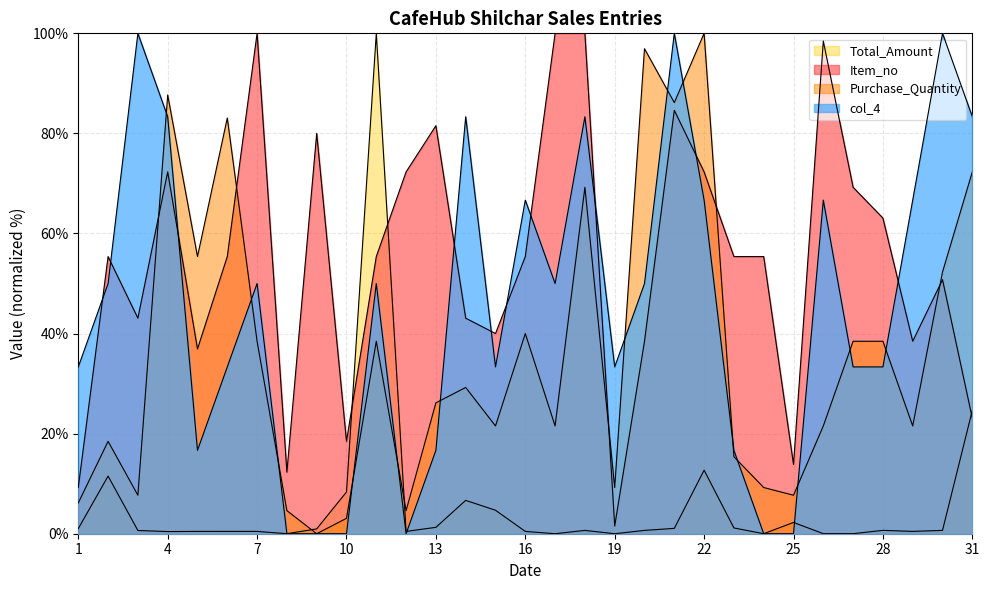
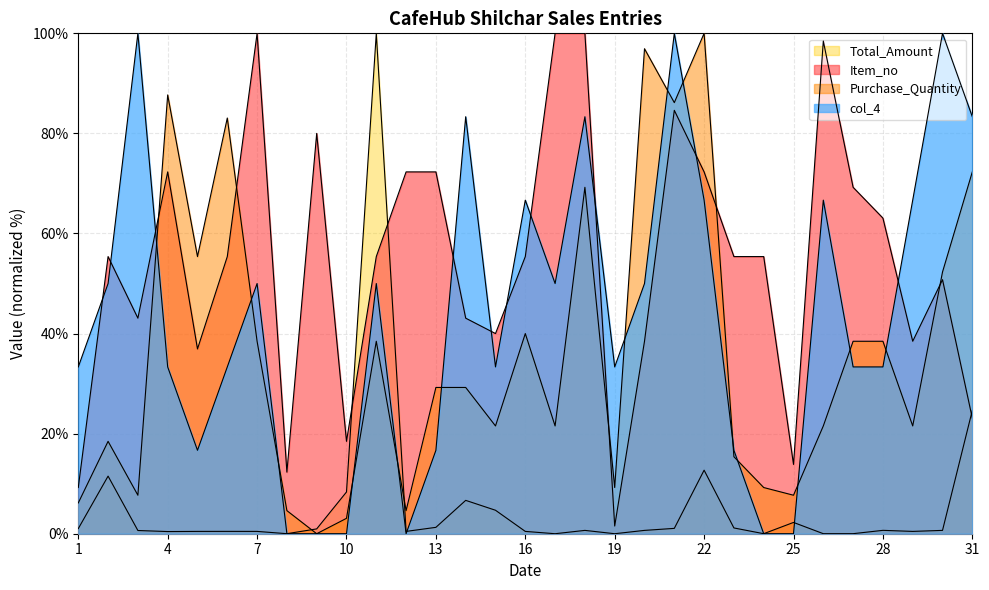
  {
    "Total_Amount": {
      "1": "1%",
      "4": "0%",
      "7": "0%",
      "10": "8%",
      "13": "1%",
      "16": "0%",
      "19": "0%",
      "22": "13%",
      "25": "2%",
      "28": "1%",
      "31": "25%"
    },
    "Item_no": {
      "1": "9%",
      "4": "72%",
      "7": "100%",
      "10": "18%",
-     "13": "82%",
+     "13": "72%",
      "16": "55%",
      "19": "2%",
      "22": "72%",
      "25": "14%",
      "28": "63%",
      "31": "23%"
    },
    "Purchase_Quantity": {
      "1": "6%",
      "4": "88%",
      "7": "38%",
      "10": "3%",
-     "13": "26%",
+     "13": "29%",
      "16": "40%",
      "19": "9%",
      "22": "100%",
      "25": "8%",
      "28": "38%",
      "31": "72%"
    },
    "col_4": {
      "1": "33%",
-     "4": "83%",
+     "4": "33%",
      "7": "50%",
      "10": "0%",
      "13": "17%",
      "16": "67%",
      "19": "33%",
      "22": "67%",
      "25": "0%",
      "28": "33%",
      "31": "83%"
    }
  }
